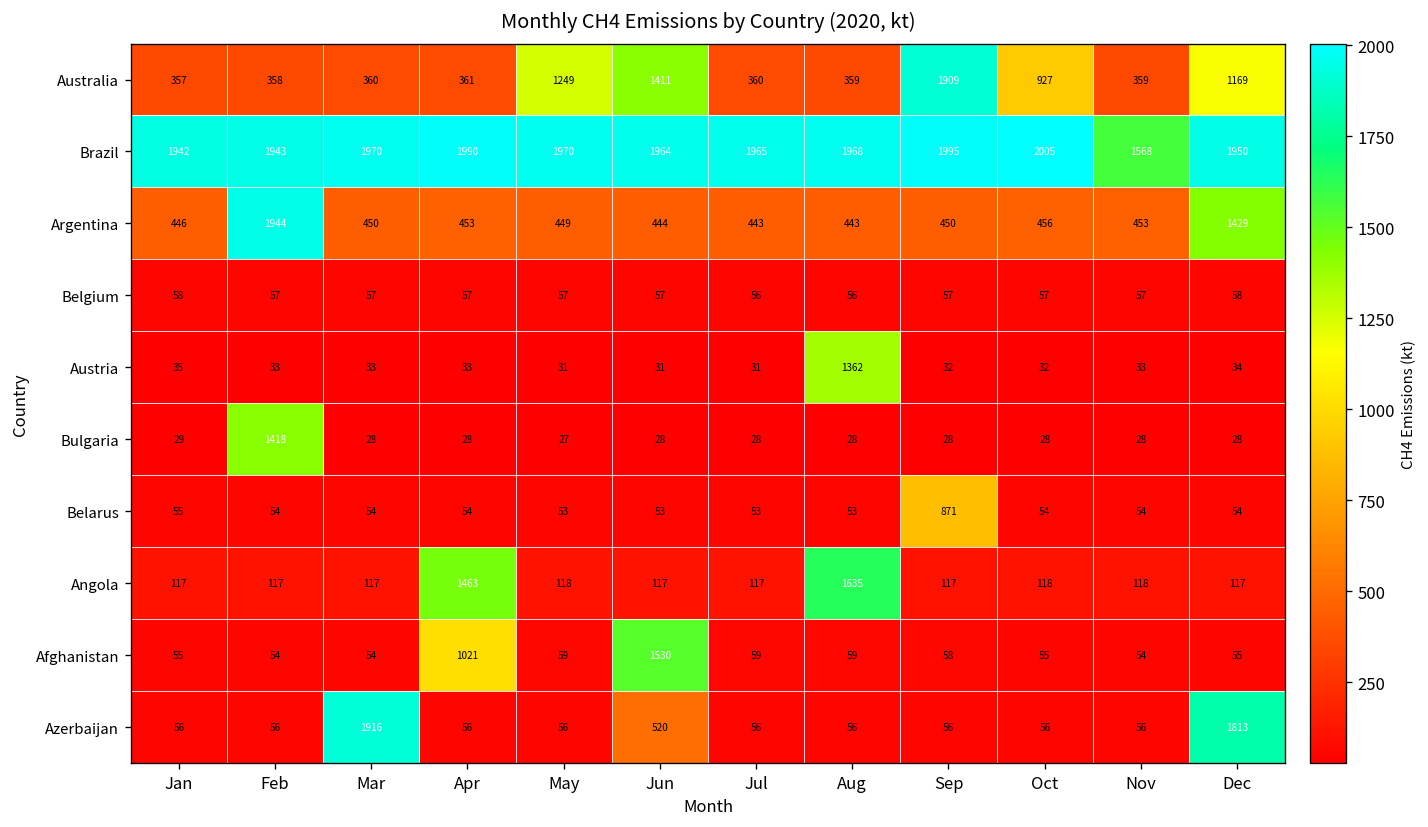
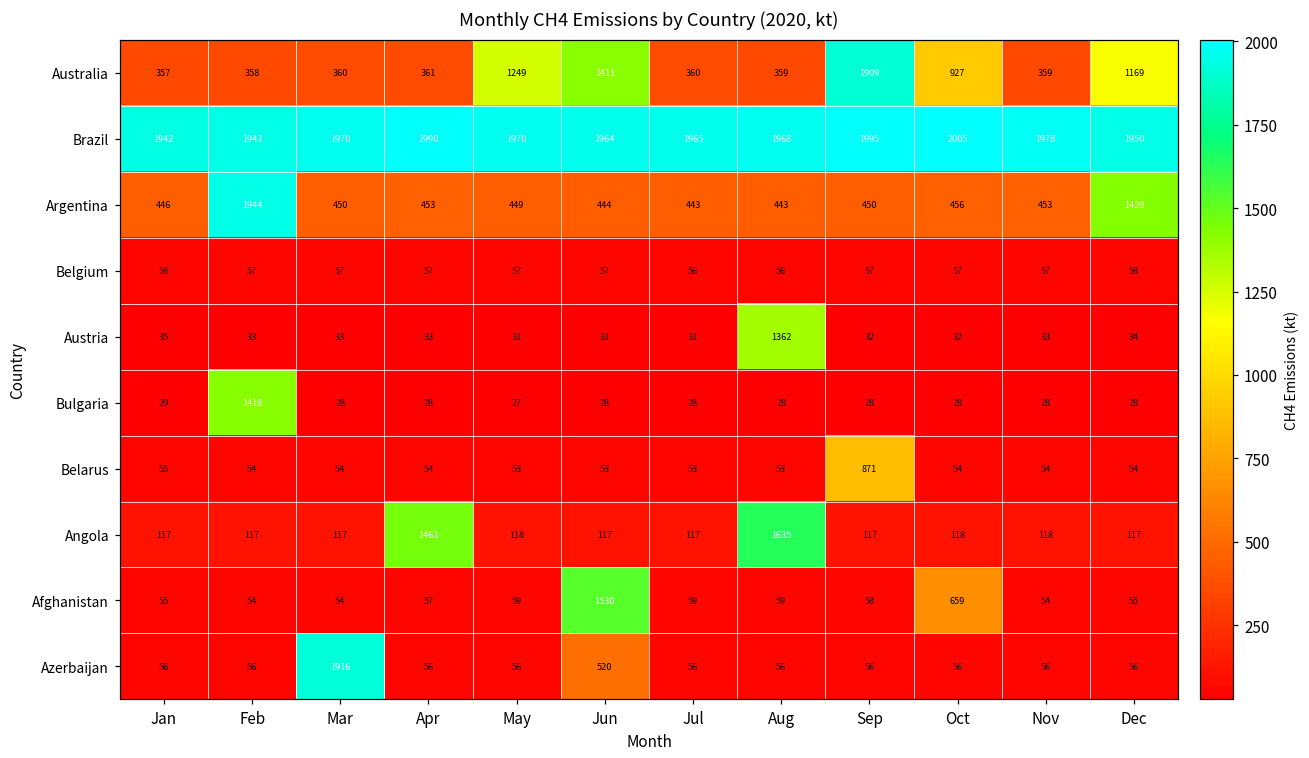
  {
    "Australia": {
      "Jan": 357,
      "Feb": 358,
      "Mar": 360,
      "Apr": 361,
      "May": 1249,
      "Jun": 1411,
      "Jul": 360,
      "Aug": 359,
      "Sep": 1909,
      "Oct": 927,
      "Nov": 359,
      "Dec": 1169
    },
    "Brazil": {
      "Jan": 1942,
      "Feb": 1943,
      "Mar": 1970,
      "Apr": 1990,
      "May": 1970,
      "Jun": 1964,
      "Jul": 1965,
      "Aug": 1968,
      "Sep": 1995,
      "Oct": 2005,
-     "Nov": 1568,
+     "Nov": 1978,
      "Dec": 1950
    },
    "Argentina": {
      "Jan": 446,
      "Feb": 1944,
      "Mar": 450,
      "Apr": 453,
      "May": 449,
      "Jun": 444,
      "Jul": 443,
      "Aug": 443,
      "Sep": 450,
      "Oct": 456,
      "Nov": 453,
      "Dec": 1429
    },
    "Belgium": {
      "Jan": 58,
      "Feb": 57,
      "Mar": 57,
      "Apr": 57,
      "May": 57,
      "Jun": 57,
      "Jul": 56,
      "Aug": 56,
      "Sep": 57,
      "Oct": 57,
      "Nov": 57,
      "Dec": 58
    },
    "Austria": {
      "Jan": 35,
      "Feb": 33,
      "Mar": 33,
      "Apr": 33,
      "May": 31,
      "Jun": 31,
      "Jul": 31,
      "Aug": 1362,
      "Sep": 32,
      "Oct": 32,
      "Nov": 33,
      "Dec": 34
    },
    "Bulgaria": {
      "Jan": 29,
      "Feb": 1418,
      "Mar": 28,
      "Apr": 28,
      "May": 27,
      "Jun": 28,
      "Jul": 28,
      "Aug": 28,
      "Sep": 28,
      "Oct": 28,
      "Nov": 28,
      "Dec": 28
    },
    "Belarus": {
      "Jan": 55,
      "Feb": 54,
      "Mar": 54,
      "Apr": 54,
      "May": 53,
      "Jun": 53,
      "Jul": 53,
      "Aug": 53,
      "Sep": 871,
      "Oct": 54,
      "Nov": 54,
      "Dec": 54
    },
    "Angola": {
      "Jan": 117,
      "Feb": 117,
      "Mar": 117,
      "Apr": 1463,
      "May": 118,
      "Jun": 117,
      "Jul": 117,
      "Aug": 1635,
      "Sep": 117,
      "Oct": 118,
      "Nov": 118,
      "Dec": 117
    },
    "Afghanistan": {
      "Jan": 55,
      "Feb": 54,
      "Mar": 54,
-     "Apr": 1021,
+     "Apr": 57,
      "May": 59,
      "Jun": 1530,
      "Jul": 59,
      "Aug": 59,
      "Sep": 58,
-     "Oct": 55,
+     "Oct": 659,
      "Nov": 54,
      "Dec": 55
    },
    "Azerbaijan": {
      "Jan": 56,
      "Feb": 56,
      "Mar": 1916,
      "Apr": 56,
      "May": 56,
      "Jun": 520,
      "Jul": 56,
      "Aug": 56,
      "Sep": 56,
      "Oct": 56,
      "Nov": 56,
-     "Dec": 1813
+     "Dec": 56
    }
  }
